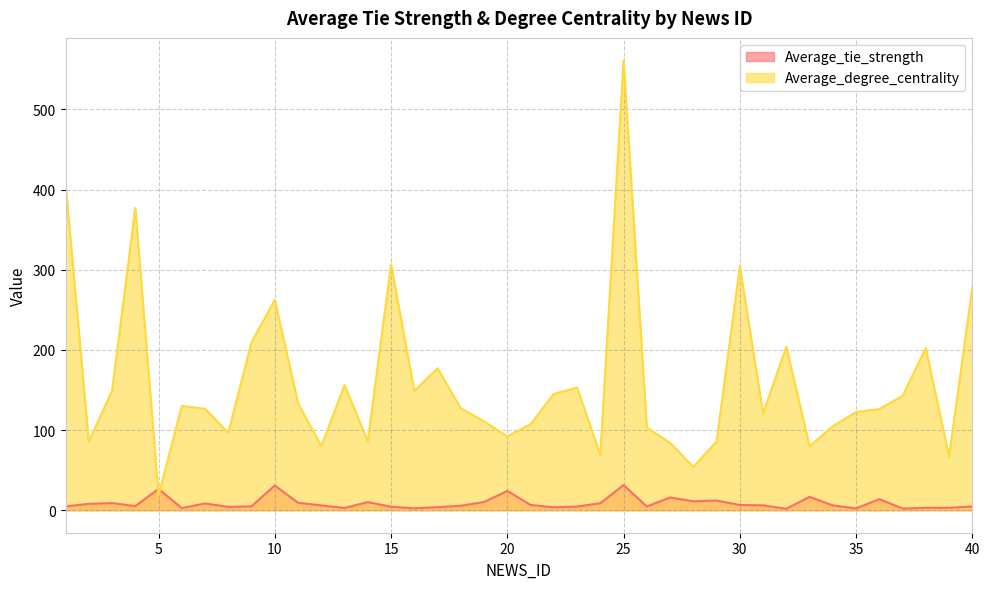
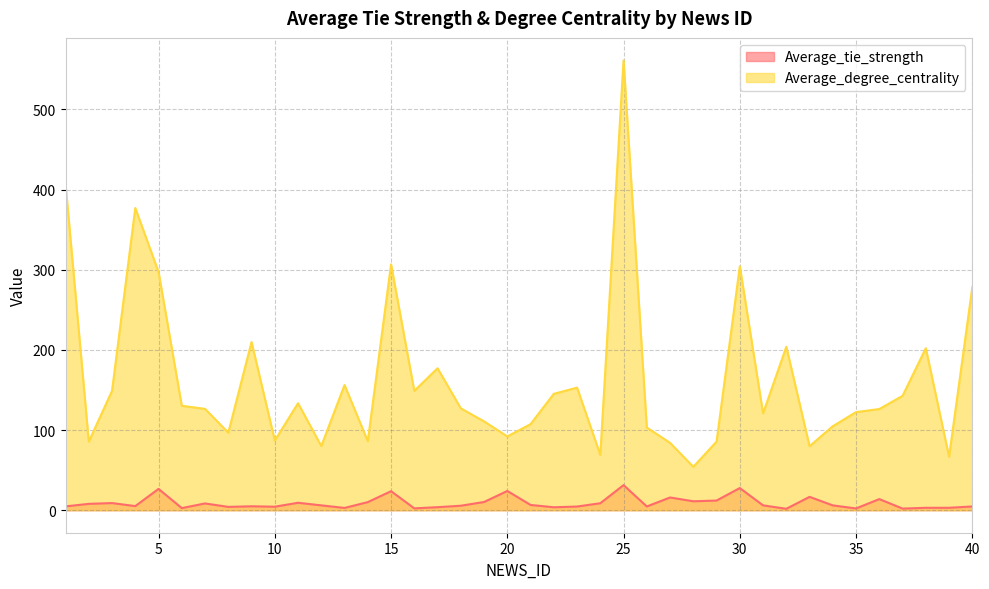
  {
    "Average_tie_strength": {
      "5": 30,
-     "10": 30,
-     "15": 0,
+     "10": 0,
+     "15": 20,
      "20": 20,
      "25": 30,
-     "30": 10,
+     "30": 30,
      "35": 0,
      "40": 0
    },
    "Average_degree_centrality": {
-     "5": 20,
-     "10": 260,
+     "5": 300,
+     "10": 90,
      "15": 310,
      "20": 90,
      "25": 560,
      "30": 300,
      "35": 120,
      "40": 280
    }
  }
